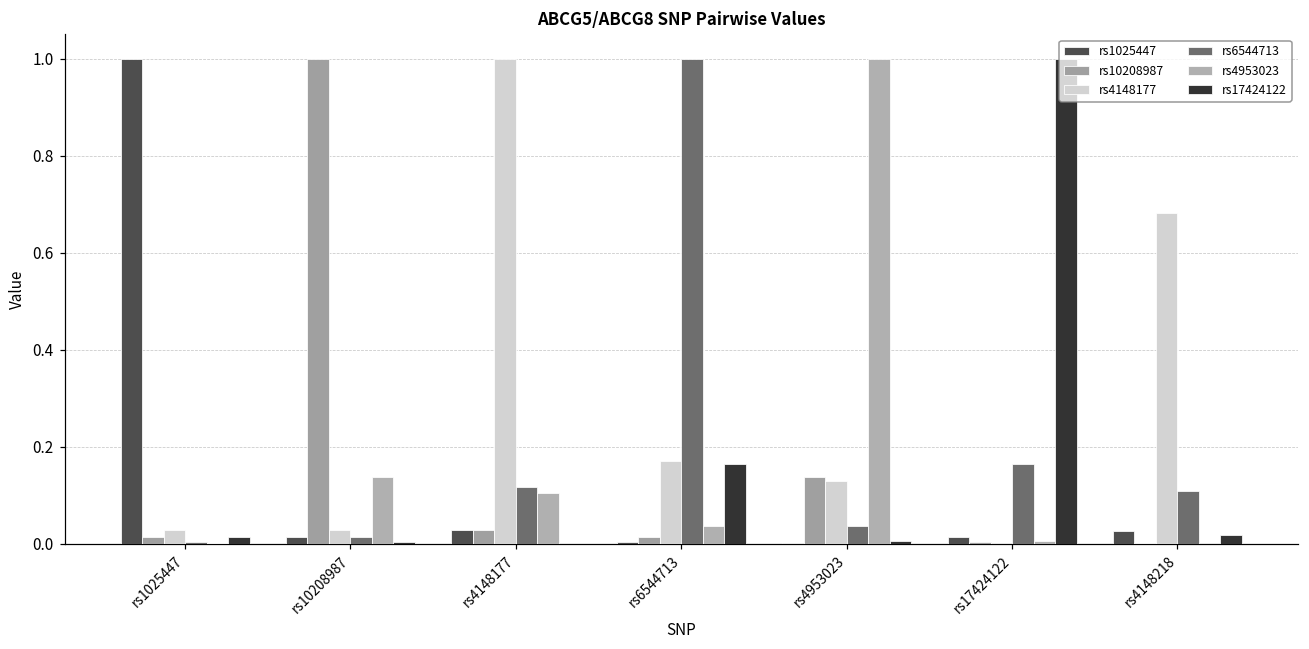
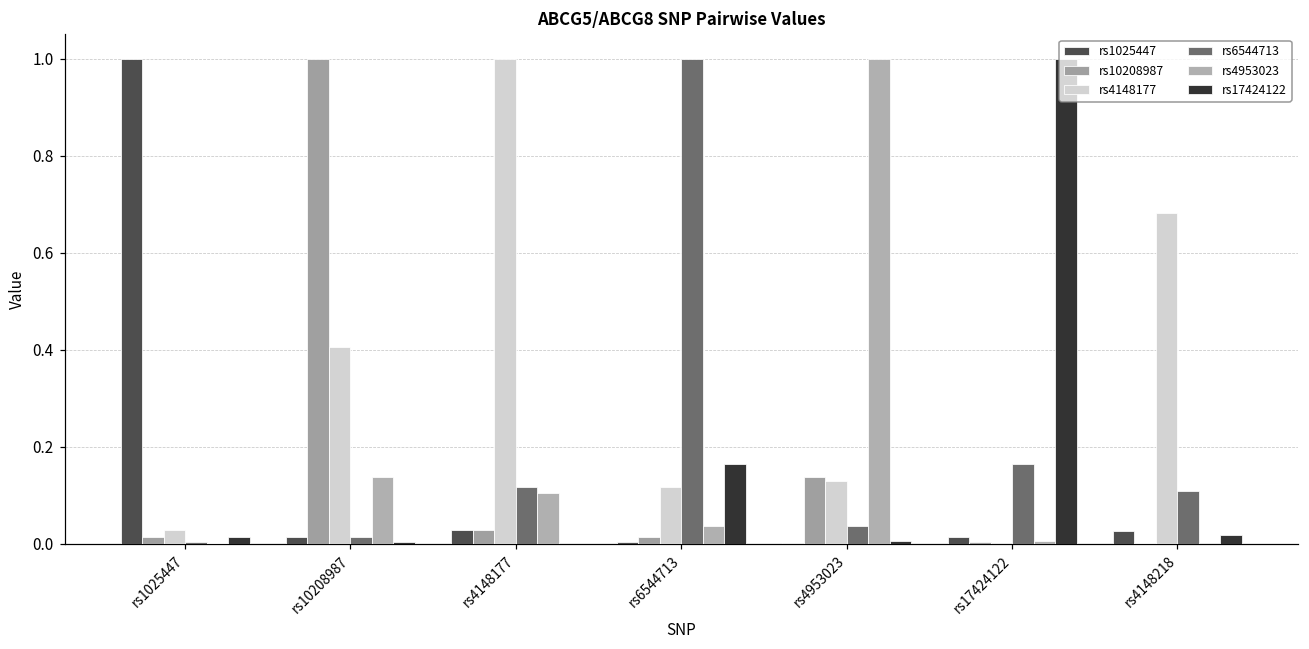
  {
    "rs4148177": {
      "rs1025447": 0.03,
-     "rs10208987": 0.03,
+     "rs10208987": 0.41,
      "rs4148177": 1.00,
-     "rs6544713": 0.17,
+     "rs6544713": 0.12,
      "rs4953023": 0.13,
      "rs17424122": 0.00,
      "rs4148218": 0.68
    }
  }
